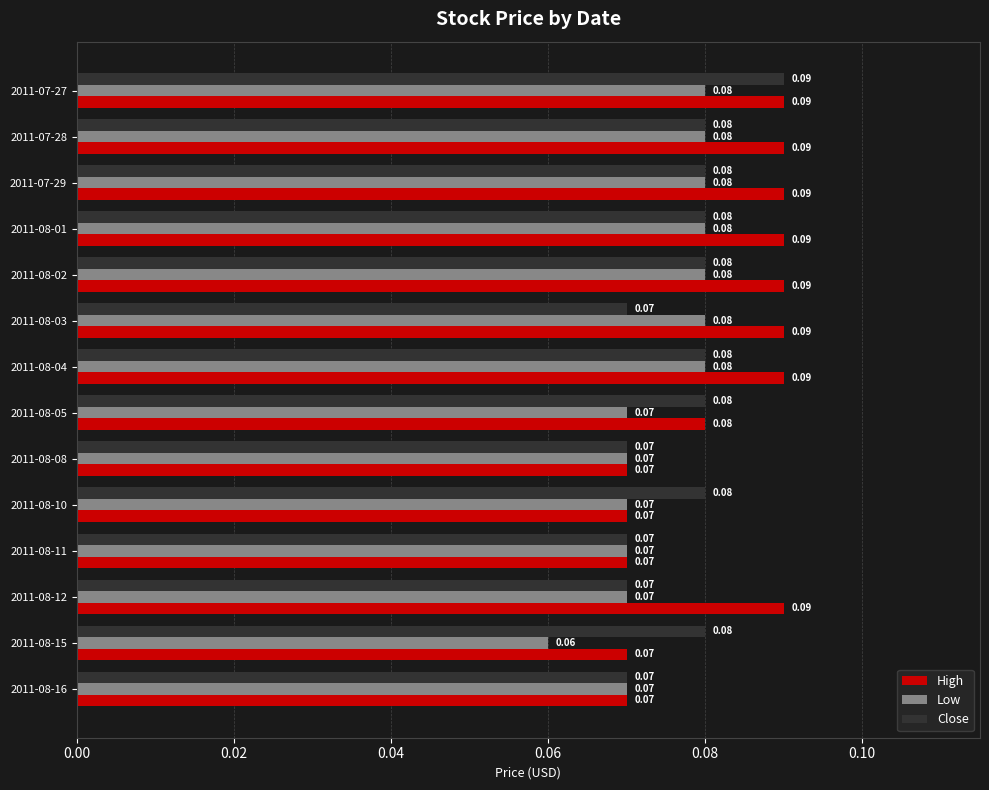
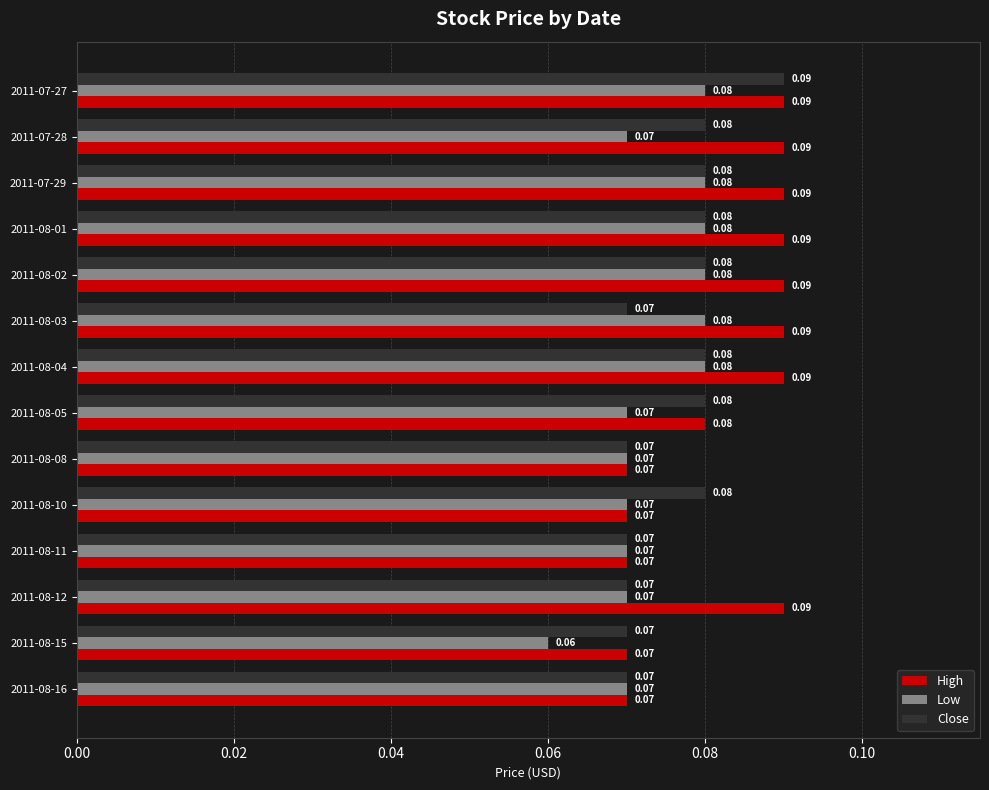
  {
    "High": {
      "2011-07-27": 0.09,
      "2011-07-28": 0.09,
      "2011-07-29": 0.09,
      "2011-08-01": 0.09,
      "2011-08-02": 0.09,
      "2011-08-03": 0.09,
      "2011-08-04": 0.09,
      "2011-08-05": 0.08,
      "2011-08-08": 0.07,
      "2011-08-10": 0.07,
      "2011-08-11": 0.07,
      "2011-08-12": 0.09,
      "2011-08-15": 0.07,
      "2011-08-16": 0.07
    },
    "Low": {
      "2011-07-27": 0.08,
-     "2011-07-28": 0.08,
+     "2011-07-28": 0.07,
      "2011-07-29": 0.08,
      "2011-08-01": 0.08,
      "2011-08-02": 0.08,
      "2011-08-03": 0.08,
      "2011-08-04": 0.08,
      "2011-08-05": 0.07,
      "2011-08-08": 0.07,
      "2011-08-10": 0.07,
      "2011-08-11": 0.07,
      "2011-08-12": 0.07,
      "2011-08-15": 0.06,
      "2011-08-16": 0.07
    },
    "Close": {
      "2011-07-27": 0.09,
      "2011-07-28": 0.08,
      "2011-07-29": 0.08,
      "2011-08-01": 0.08,
      "2011-08-02": 0.08,
      "2011-08-03": 0.07,
      "2011-08-04": 0.08,
      "2011-08-05": 0.08,
      "2011-08-08": 0.07,
      "2011-08-10": 0.08,
      "2011-08-11": 0.07,
      "2011-08-12": 0.07,
-     "2011-08-15": 0.08,
+     "2011-08-15": 0.07,
      "2011-08-16": 0.07
    }
  }
